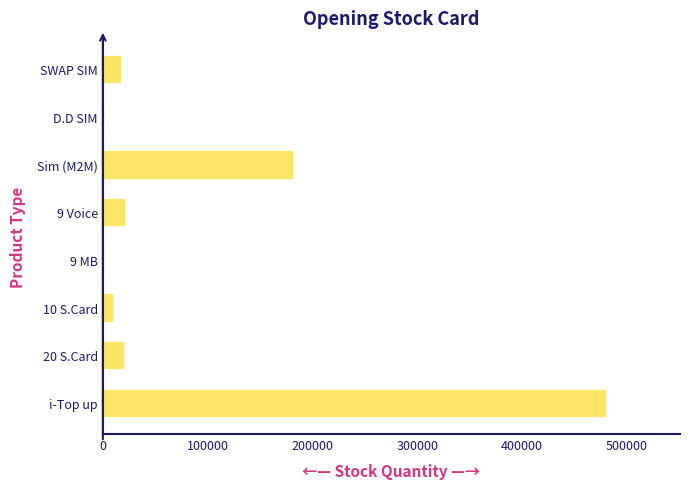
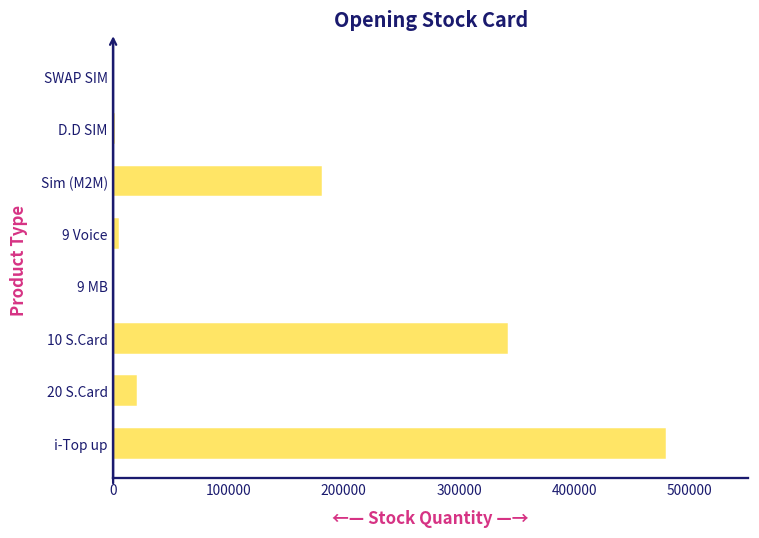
  {
-   "SWAP SIM": 16000,
+   "SWAP SIM": 0,
    "Sim (M2M)": 180000,
-   "9 Voice": 20000,
-   "10 S.Card": 9000,
+   "9 Voice": 4000,
+   "10 S.Card": 341000,
    "20 S.Card": 20000,
    "i-Top up": 479000
  }
